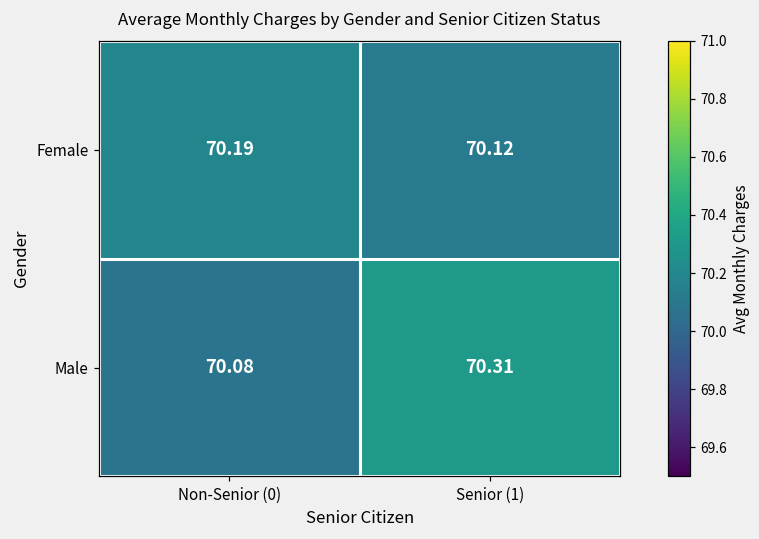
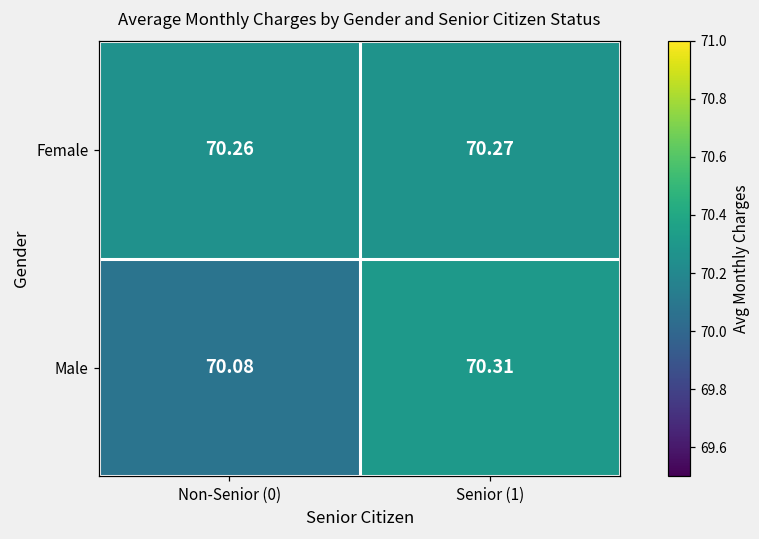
  {
    "Female": {
-     "Non-Senior (0)": 70.19,
-     "Senior (1)": 70.12
+     "Non-Senior (0)": 70.26,
+     "Senior (1)": 70.27
    },
    "Male": {
      "Non-Senior (0)": 70.08,
      "Senior (1)": 70.31
    }
  }
